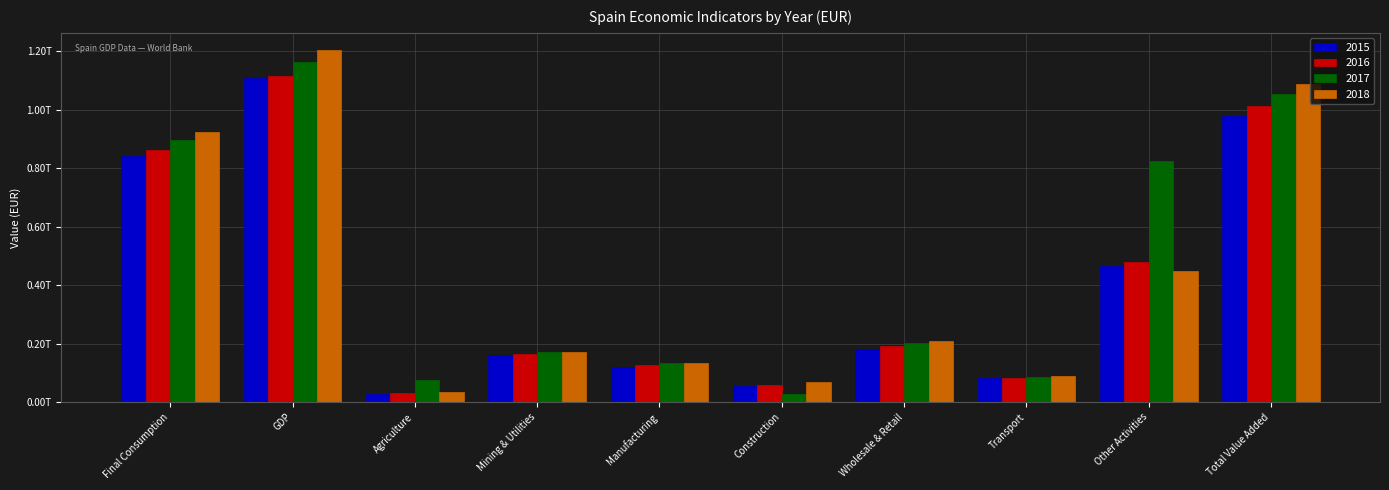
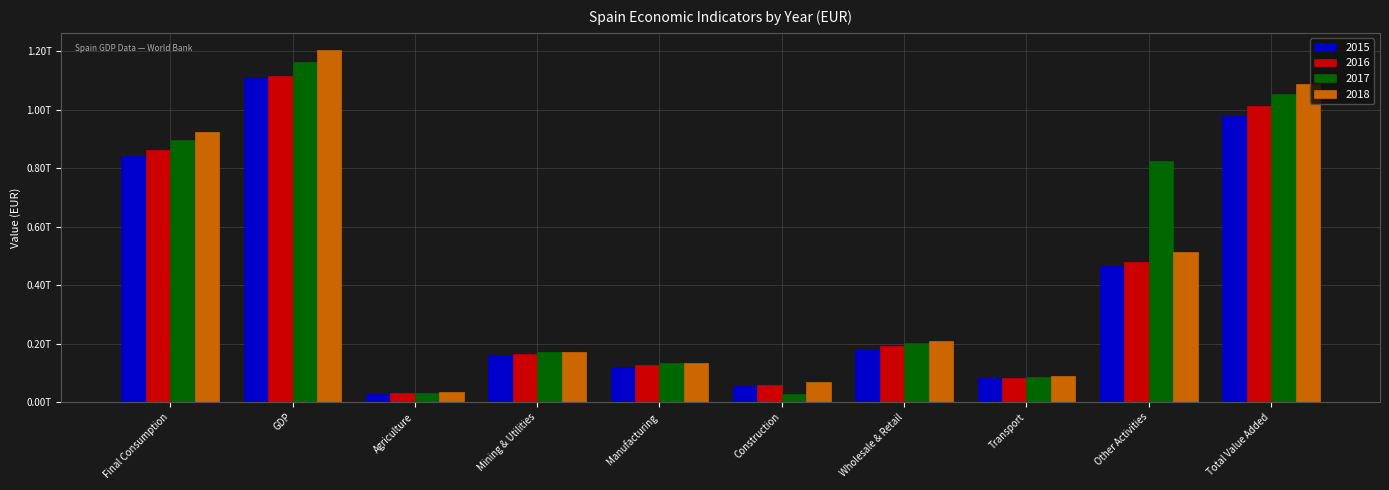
  {
    "2015": {
      "Final Consumption": "0.84T",
      "GDP": "1.11T",
      "Agriculture": "0.03T",
      "Mining & Utilities": "0.16T",
      "Manufacturing": "0.12T",
      "Construction": "0.06T",
      "Wholesale & Retail": "0.18T",
      "Transport": "0.08T",
      "Other Activities": "0.47T",
      "Total Value Added": "0.98T"
    },
    "2016": {
      "Final Consumption": "0.86T",
      "GDP": "1.11T",
      "Agriculture": "0.03T",
      "Mining & Utilities": "0.16T",
      "Manufacturing": "0.13T",
      "Construction": "0.06T",
      "Wholesale & Retail": "0.19T",
      "Transport": "0.08T",
      "Other Activities": "0.48T",
      "Total Value Added": "1.01T"
    },
    "2017": {
      "Final Consumption": "0.89T",
      "GDP": "1.16T",
-     "Agriculture": "0.08T",
+     "Agriculture": "0.03T",
      "Mining & Utilities": "0.17T",
      "Manufacturing": "0.13T",
      "Construction": "0.03T",
      "Wholesale & Retail": "0.20T",
      "Transport": "0.09T",
      "Other Activities": "0.82T",
      "Total Value Added": "1.05T"
    },
    "2018": {
      "Final Consumption": "0.92T",
      "GDP": "1.20T",
      "Agriculture": "0.03T",
      "Mining & Utilities": "0.17T",
      "Manufacturing": "0.14T",
      "Construction": "0.07T",
      "Wholesale & Retail": "0.21T",
      "Transport": "0.09T",
-     "Other Activities": "0.45T",
+     "Other Activities": "0.51T",
      "Total Value Added": "1.09T"
    }
  }
